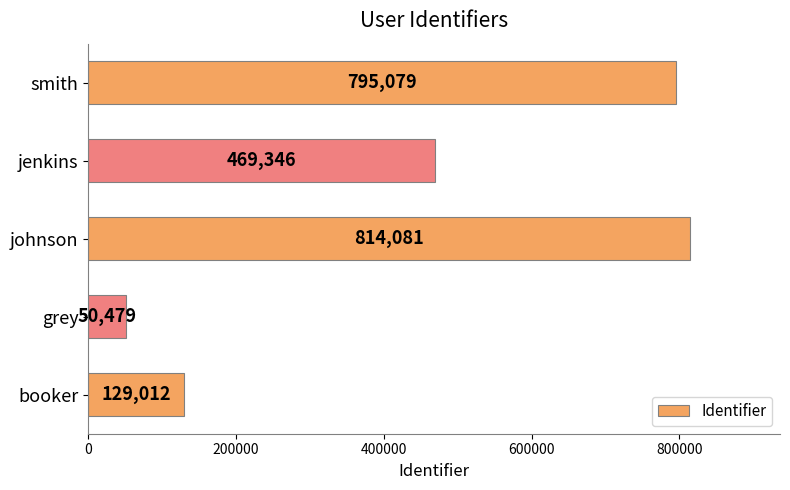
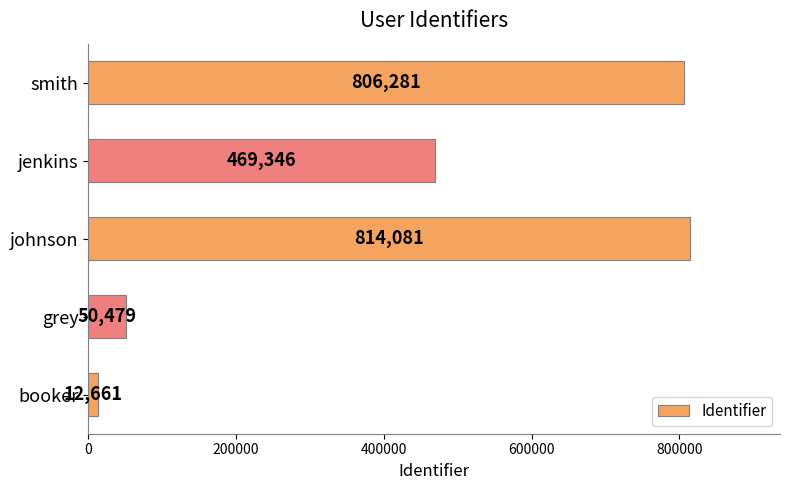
  {
-   "smith": "795,079",
+   "smith": "806,281",
    "jenkins": "469,346",
    "johnson": "814,081",
    "grey": "50,479",
-   "booker": "129,012"
+   "booker": "12,661"
  }
